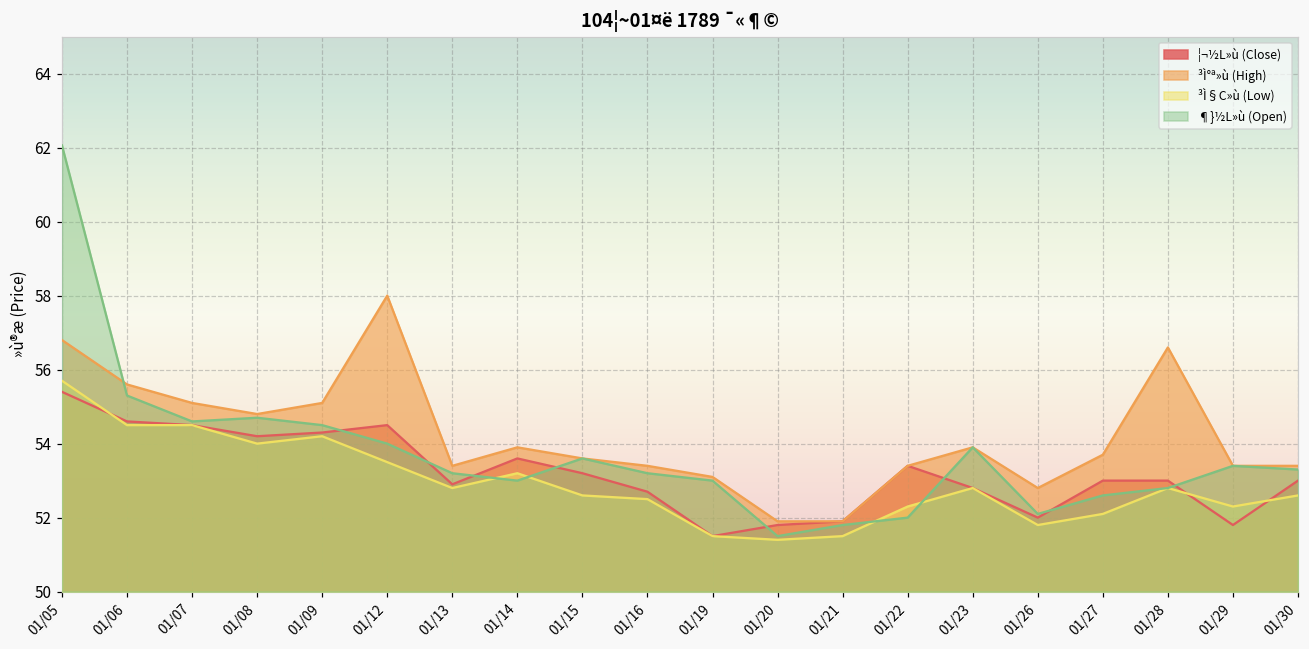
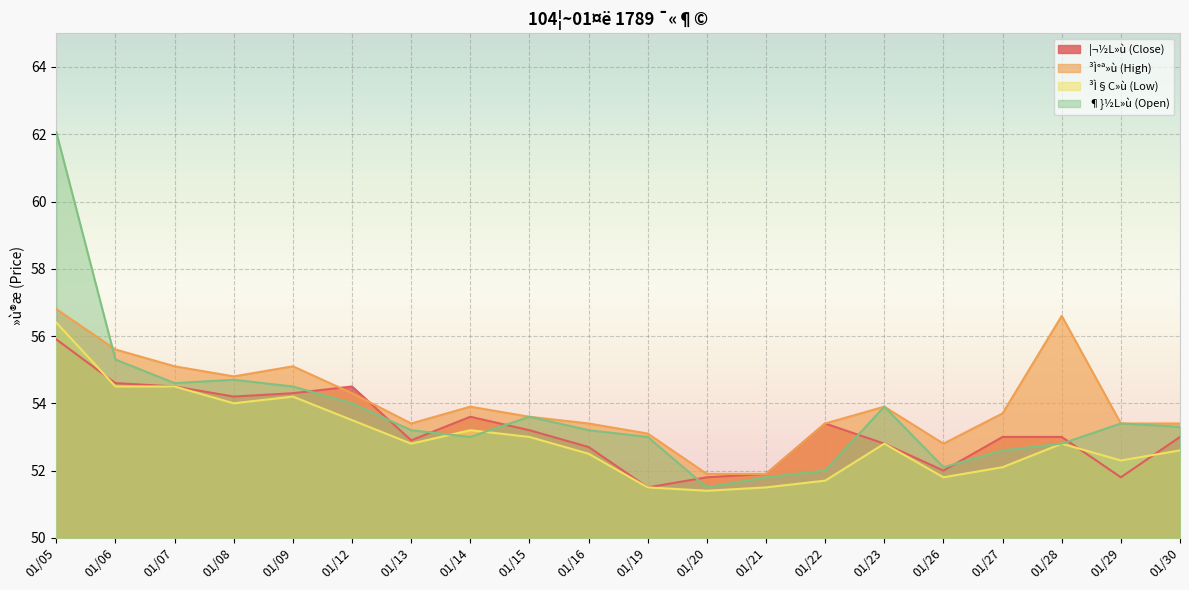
  {
    "¦¬½L»ù (Close)": {
-     "01/05": 55.4,
+     "01/05": 55.9,
      "01/06": 54.6,
      "01/08": 54.2,
      "01/09": 54.3,
      "01/12": 54.5,
      "01/13": 52.9,
      "01/14": 53.6,
      "01/15": 53.2,
      "01/16": 52.7,
      "01/20": 51.8,
      "01/26": 52.0,
      "01/27": 53.0,
      "01/28": 53.0,
      "01/29": 51.8,
      "01/30": 53.0
    },
    "³Ì°ª»ù (High)": {
      "01/05": 56.8,
      "01/06": 55.6,
      "01/07": 55.1,
      "01/08": 54.8,
      "01/09": 55.1,
-     "01/12": 58.0,
+     "01/12": 54.3,
      "01/13": 53.4,
      "01/14": 53.9,
      "01/16": 53.4,
      "01/19": 53.1,
      "01/20": 51.9,
      "01/26": 52.8,
      "01/27": 53.7,
      "01/28": 56.6,
      "01/30": 53.4
    },
    "³Ì§C»ù (Low)": {
-     "01/05": 55.7,
+     "01/05": 56.4,
      "01/06": 54.5,
      "01/08": 54.0,
      "01/09": 54.2,
      "01/12": 53.5,
      "01/13": 52.8,
      "01/14": 53.2,
-     "01/15": 52.6,
+     "01/15": 53.0,
      "01/16": 52.5,
      "01/20": 51.4,
      "01/21": 51.5,
-     "01/22": 52.3,
+     "01/22": 51.7,
      "01/26": 51.8,
      "01/27": 52.1,
      "01/29": 52.3,
      "01/30": 52.6
    },
    "¶}½L»ù (Open)": {
      "01/05": 62.1,
      "01/06": 55.3,
      "01/07": 54.6,
      "01/08": 54.7,
      "01/09": 54.5,
      "01/12": 54.0,
      "01/13": 53.2,
      "01/14": 53.0,
      "01/16": 53.2,
      "01/19": 53.0,
      "01/20": 51.5,
      "01/21": 51.8,
      "01/22": 52.0,
      "01/26": 52.1,
      "01/27": 52.6,
      "01/30": 53.3
    }
  }
